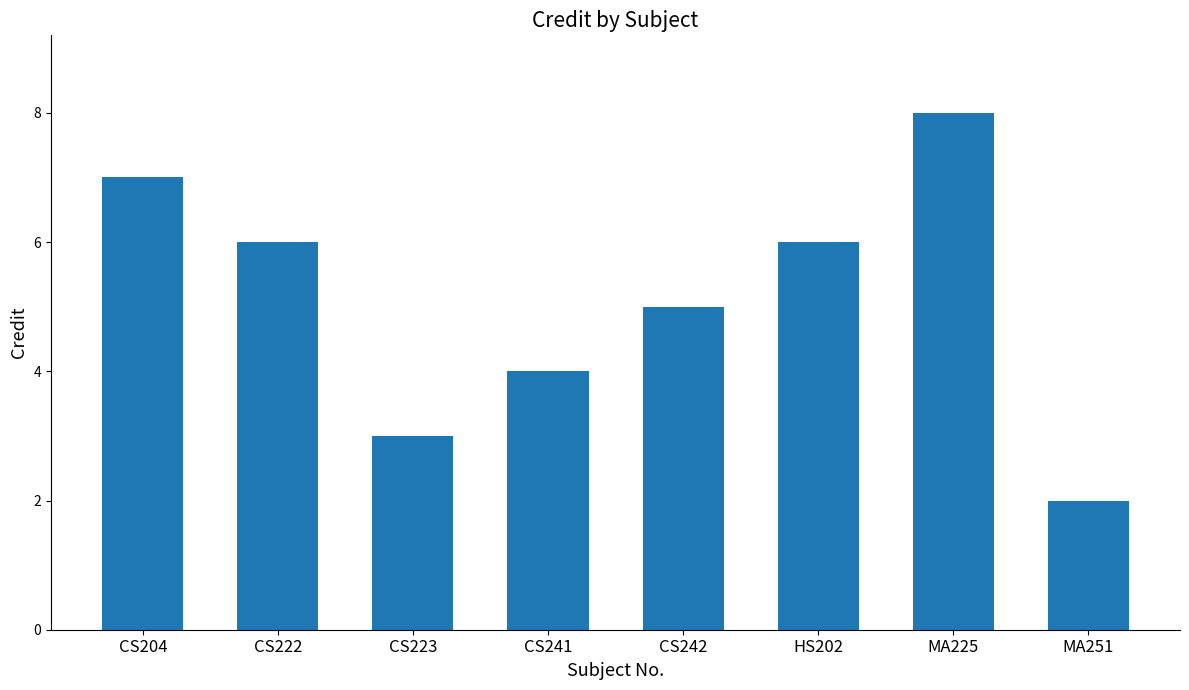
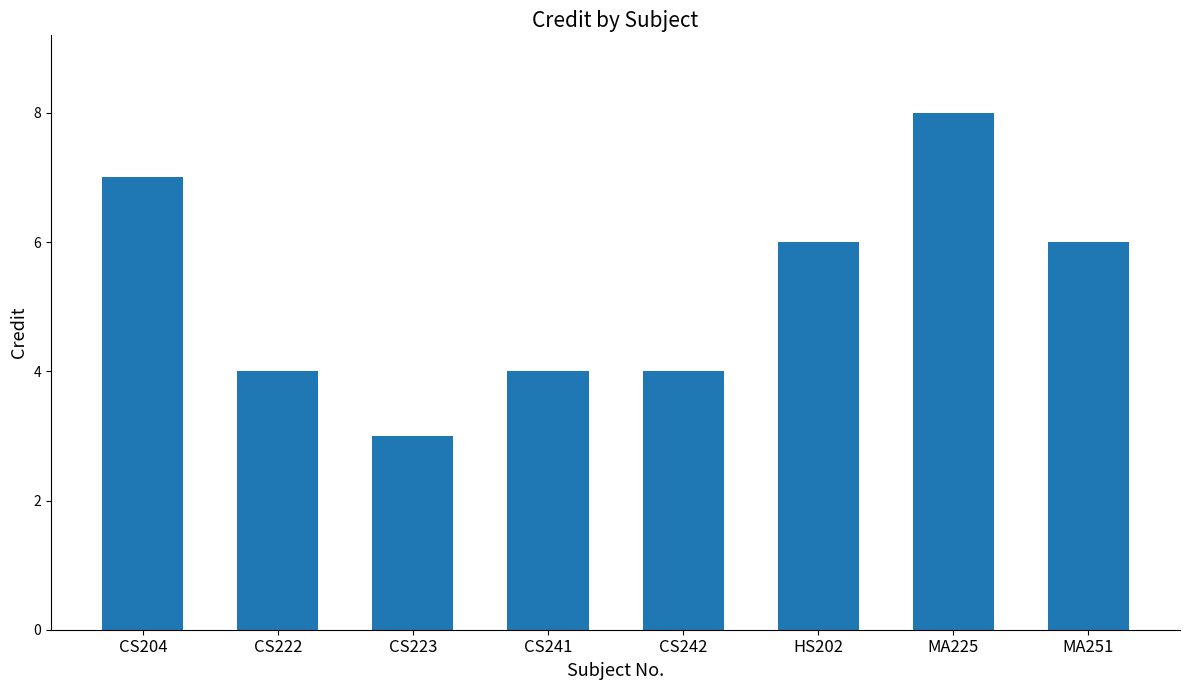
  {
    "CS204": 7,
-   "CS222": 6,
+   "CS222": 4,
    "CS223": 3,
    "CS241": 4,
-   "CS242": 5,
+   "CS242": 4,
    "HS202": 6,
    "MA225": 8,
-   "MA251": 2
+   "MA251": 6
  }
